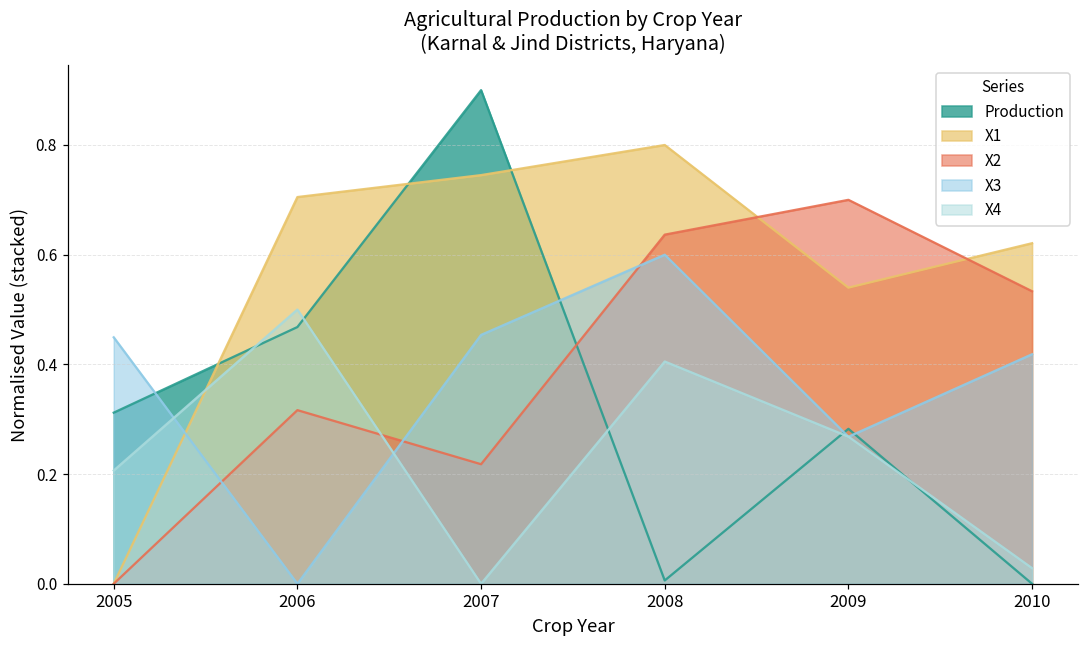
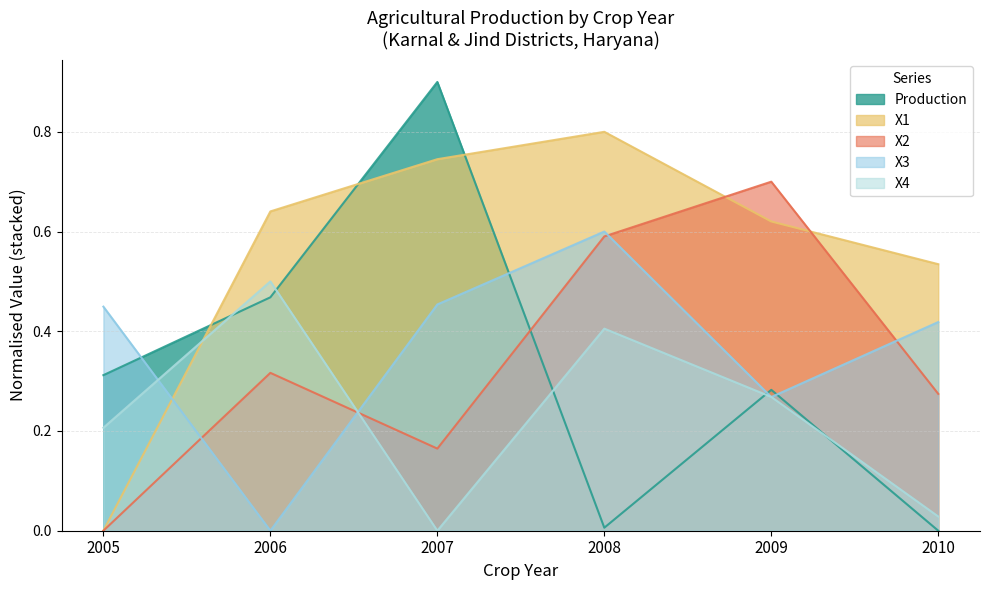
  {
    "Production": {
      "2005": 0.31,
      "2006": 0.47,
      "2007": 0.90,
      "2008": 0.01,
      "2009": 0.28,
      "2010": 0.00
    },
    "X1": {
-     "2006": 0.71,
+     "2006": 0.64,
      "2007": 0.75,
      "2008": 0.80,
-     "2009": 0.54,
-     "2010": 0.62
+     "2009": 0.62,
+     "2010": 0.53
    },
    "X2": {
      "2006": 0.32,
-     "2007": 0.22,
-     "2008": 0.64,
+     "2007": 0.16,
+     "2008": 0.59,
      "2009": 0.70,
-     "2010": 0.53
+     "2010": 0.27
    }
  }
